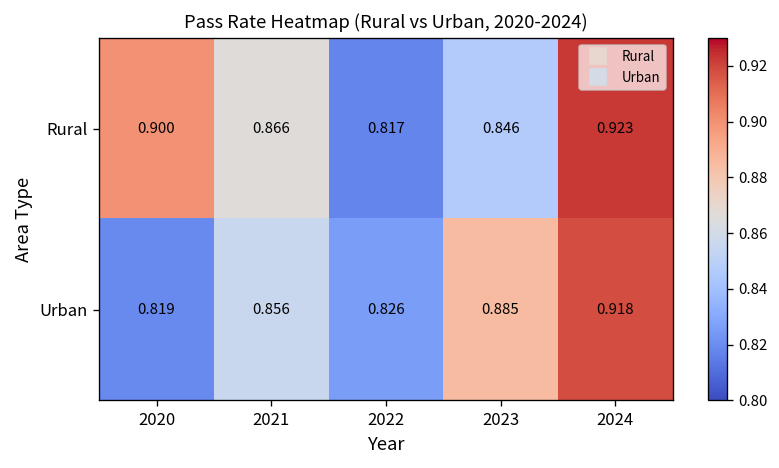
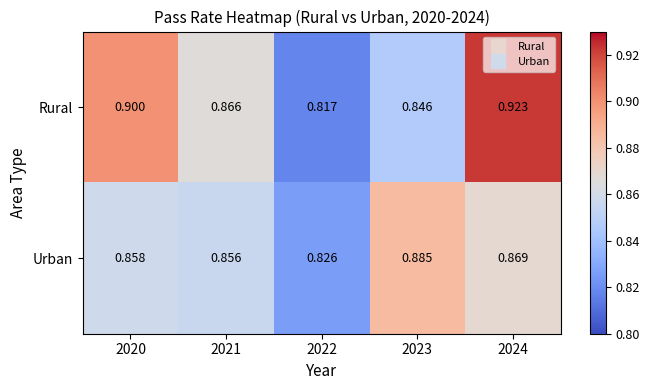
  {
    "Rural": {
      "2020": 0.900,
      "2021": 0.866,
      "2022": 0.817,
      "2023": 0.846,
      "2024": 0.923
    },
    "Urban": {
-     "2020": 0.819,
+     "2020": 0.858,
      "2021": 0.856,
      "2022": 0.826,
      "2023": 0.885,
-     "2024": 0.918
+     "2024": 0.869
    }
  }
